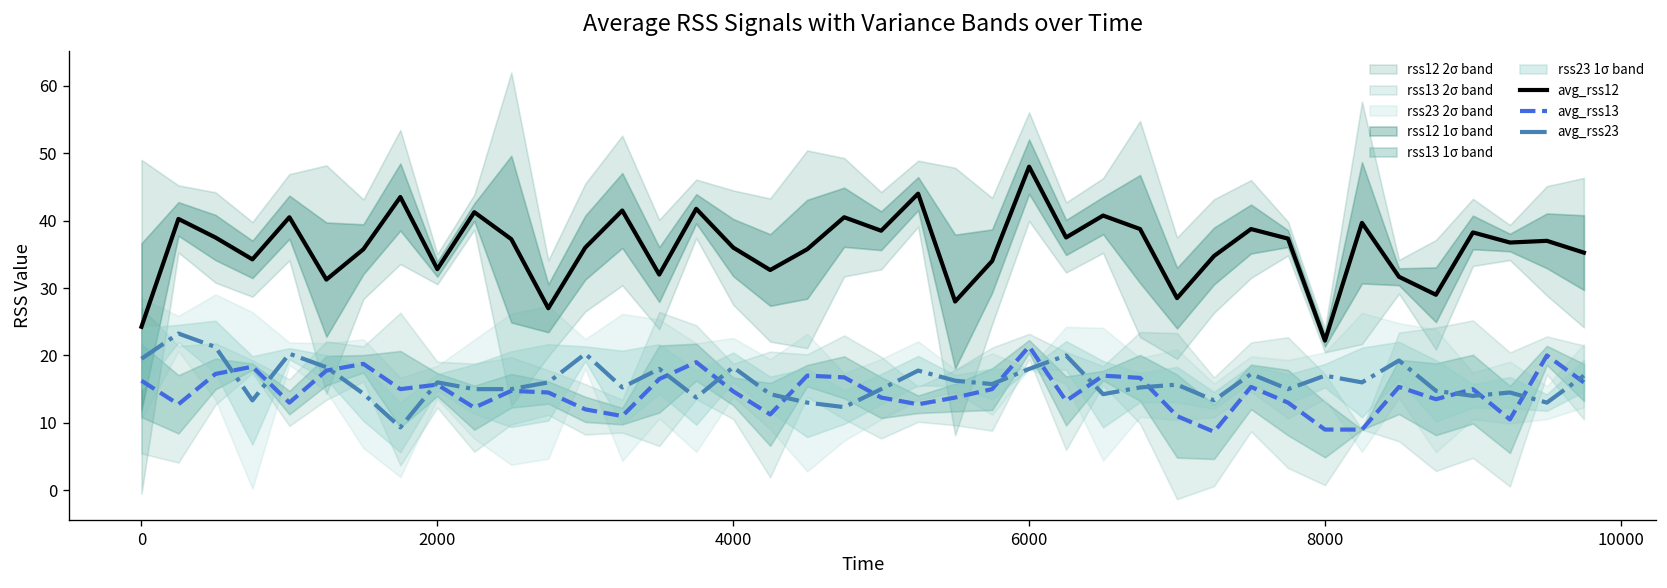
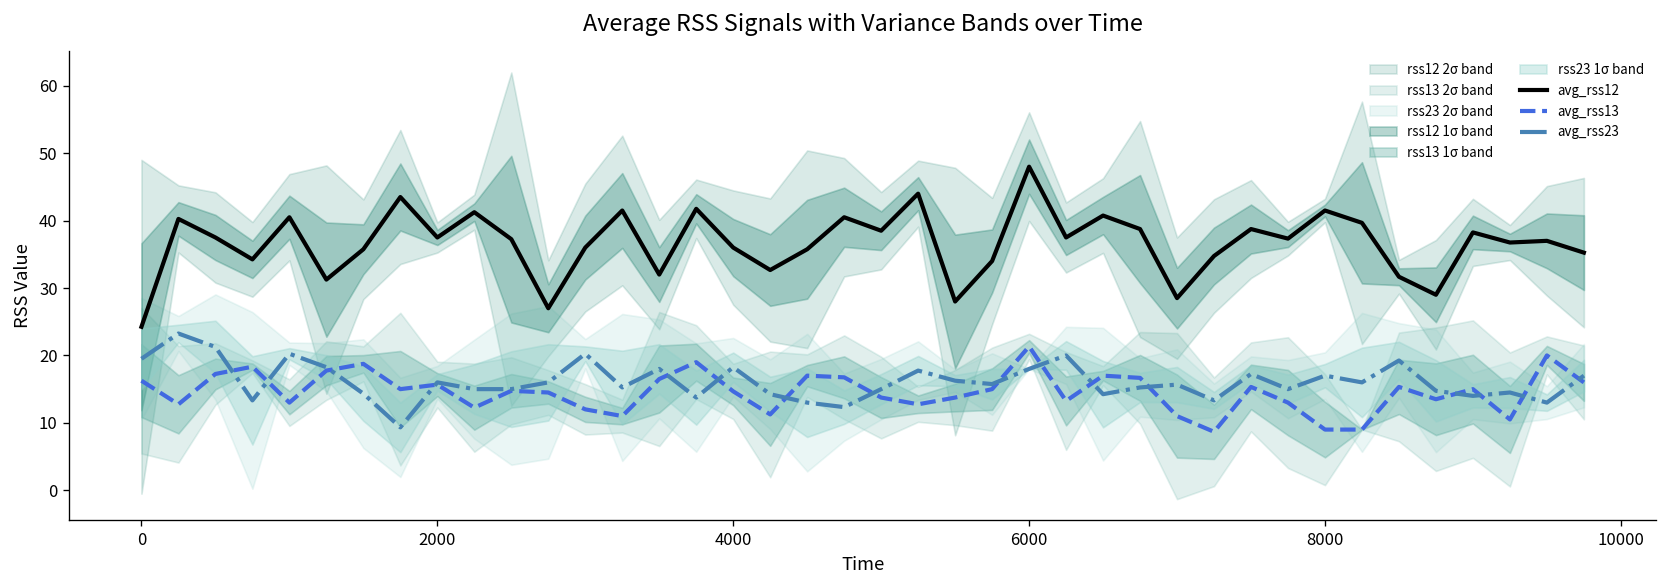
  {
    "avg_rss12": {
-     "2000": 33,
+     "2000": 38,
      "4000": 36,
      "6000": 48,
-     "8000": 22
+     "8000": 42
    }
  }
